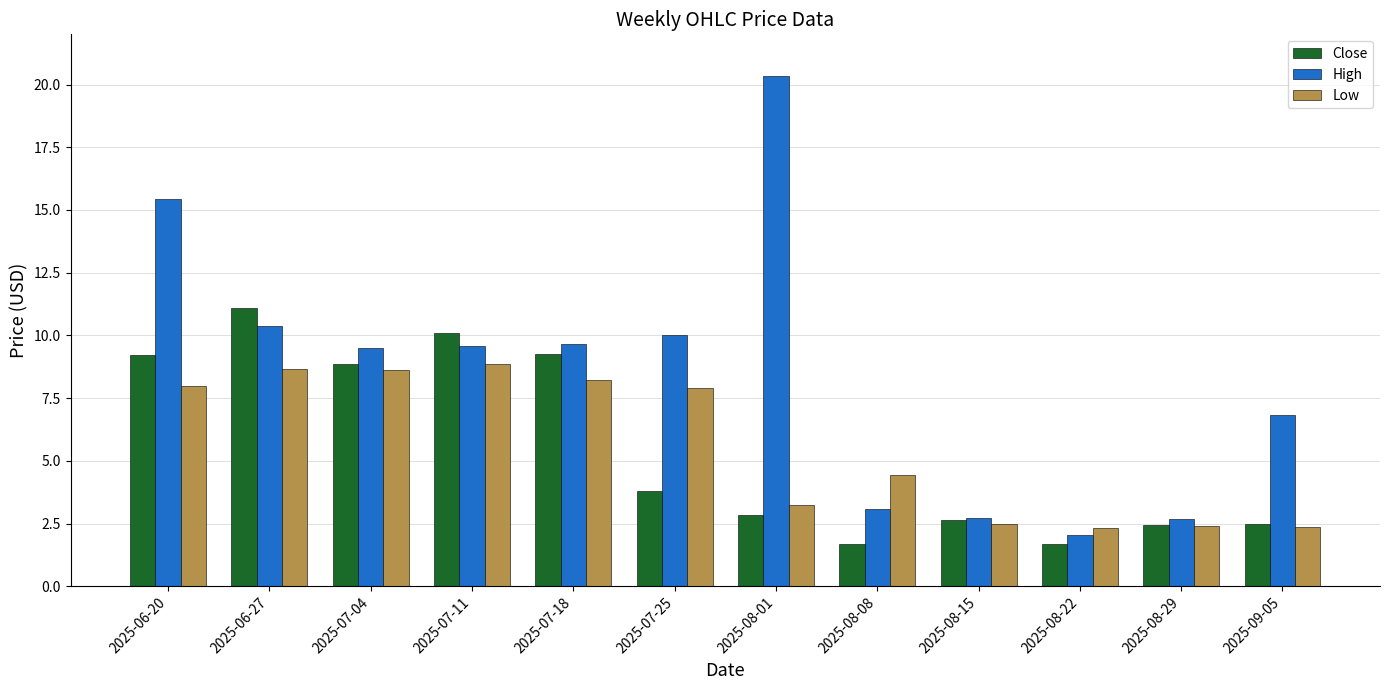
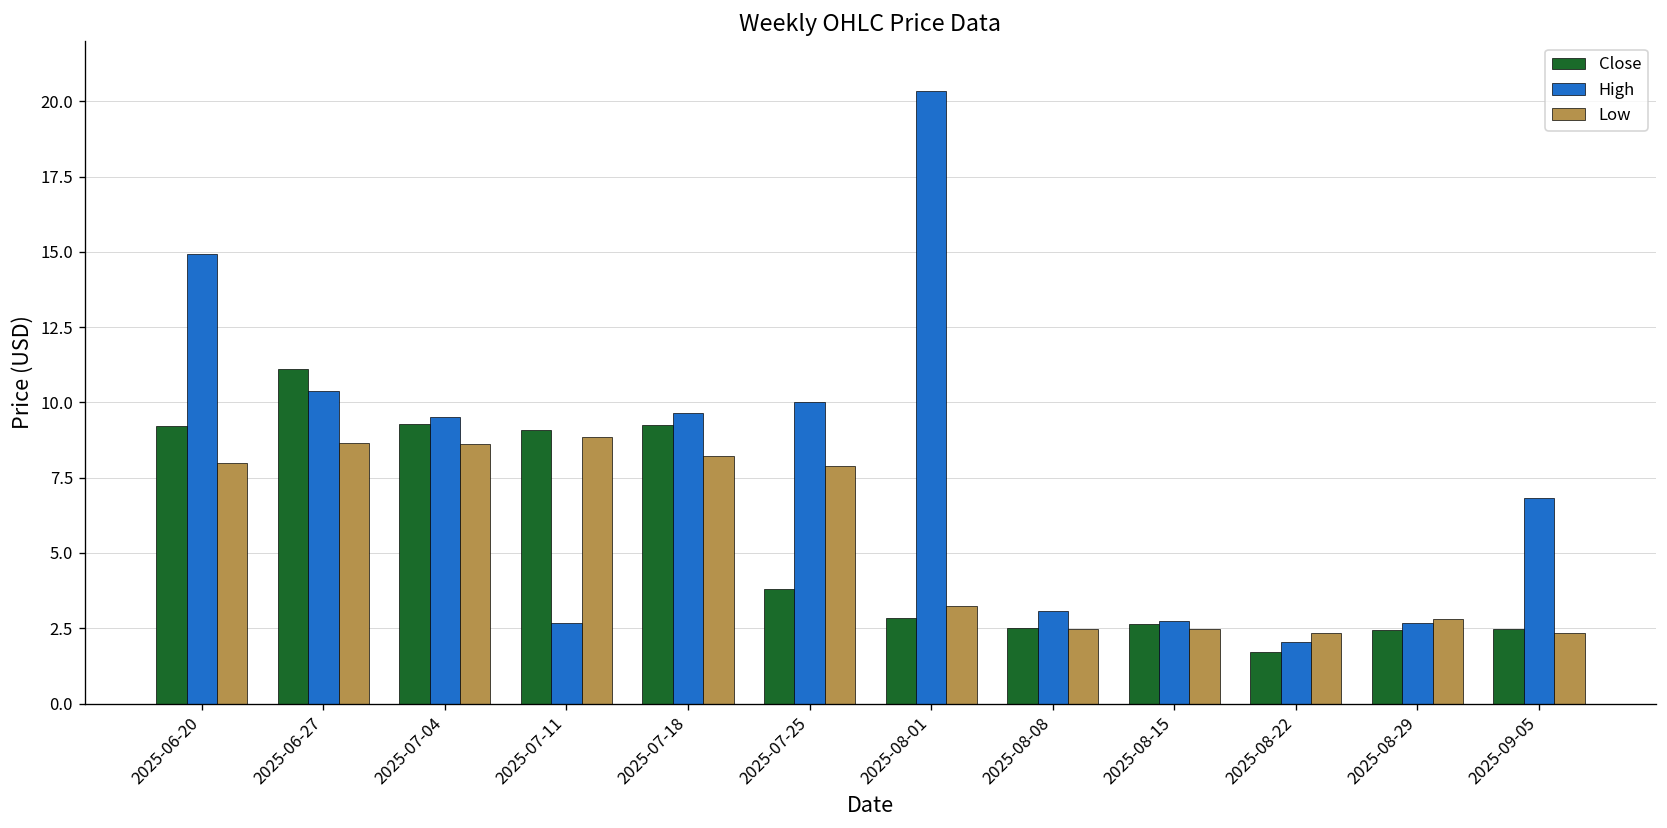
  {
    "Close": {
      "2025-06-20": 9.2,
      "2025-06-27": 11.1,
-     "2025-07-04": 8.9,
-     "2025-07-11": 10.1,
+     "2025-07-04": 9.3,
+     "2025-07-11": 9.1,
      "2025-07-18": 9.3,
      "2025-07-25": 3.8,
      "2025-08-01": 2.8,
-     "2025-08-08": 1.7,
+     "2025-08-08": 2.5,
      "2025-08-15": 2.7,
      "2025-08-22": 1.7,
      "2025-08-29": 2.5,
      "2025-09-05": 2.5
    },
    "High": {
-     "2025-06-20": 15.4,
+     "2025-06-20": 14.9,
      "2025-06-27": 10.4,
      "2025-07-04": 9.5,
-     "2025-07-11": 9.6,
+     "2025-07-11": 2.7,
      "2025-07-18": 9.7,
      "2025-07-25": 10.0,
      "2025-08-01": 20.4,
      "2025-08-08": 3.1,
      "2025-08-15": 2.7,
      "2025-08-22": 2.1,
      "2025-08-29": 2.7,
      "2025-09-05": 6.8
    },
    "Low": {
      "2025-06-20": 8.0,
      "2025-06-27": 8.7,
      "2025-07-04": 8.6,
      "2025-07-11": 8.9,
      "2025-07-18": 8.2,
      "2025-07-25": 7.9,
      "2025-08-01": 3.2,
-     "2025-08-08": 4.5,
+     "2025-08-08": 2.5,
      "2025-08-15": 2.5,
      "2025-08-22": 2.3,
-     "2025-08-29": 2.4,
+     "2025-08-29": 2.8,
      "2025-09-05": 2.4
    }
  }
